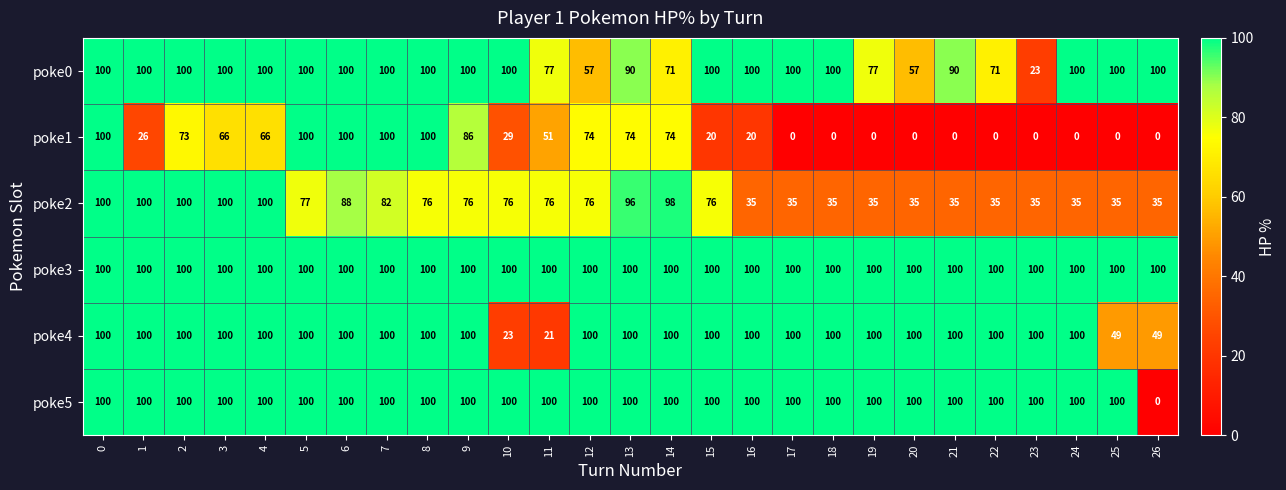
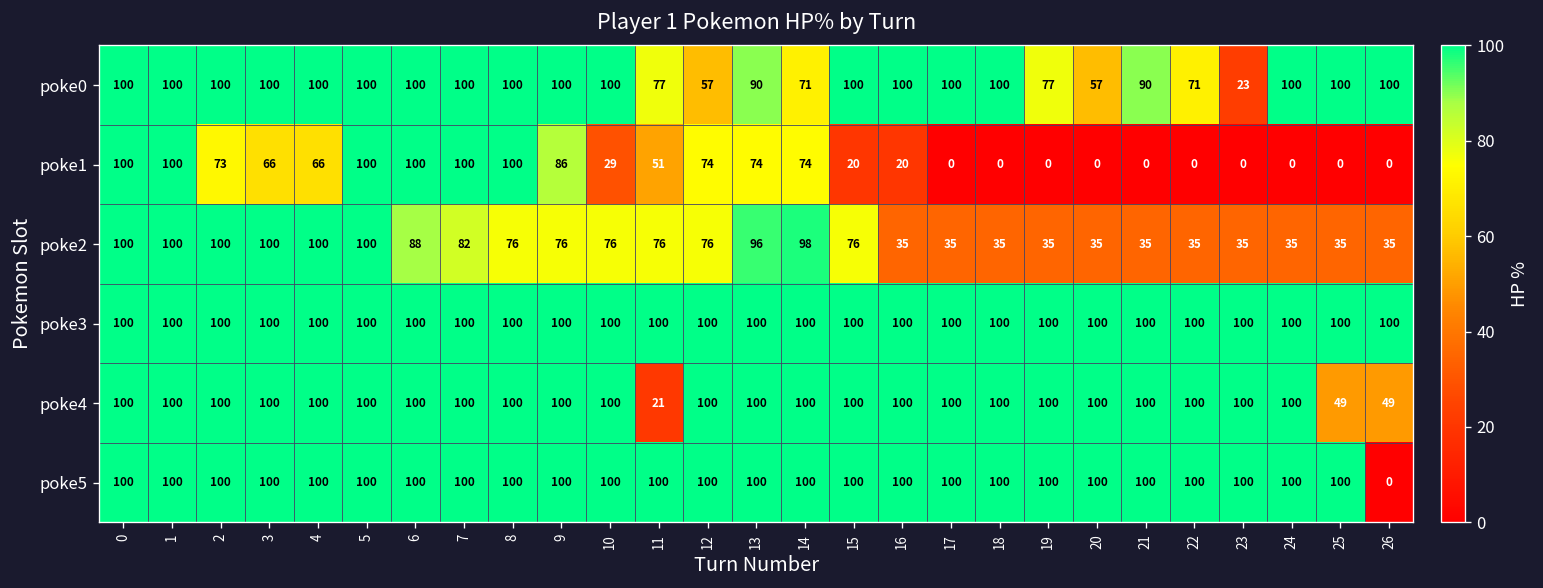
  {
    "poke0": {
      "0": 100,
      "1": 100,
      "2": 100,
      "3": 100,
      "4": 100,
      "5": 100,
      "6": 100,
      "7": 100,
      "8": 100,
      "9": 100,
      "10": 100,
      "11": 77,
      "12": 57,
      "13": 90,
      "14": 71,
      "15": 100,
      "16": 100,
      "17": 100,
      "18": 100,
      "19": 77,
      "20": 57,
      "21": 90,
      "22": 71,
      "23": 23,
      "24": 100,
      "25": 100,
      "26": 100
    },
    "poke1": {
      "0": 100,
-     "1": 26,
+     "1": 100,
      "2": 73,
      "3": 66,
      "4": 66,
      "5": 100,
      "6": 100,
      "7": 100,
      "8": 100,
      "9": 86,
      "10": 29,
      "11": 51,
      "12": 74,
      "13": 74,
      "14": 74,
      "15": 20,
      "16": 20,
      "17": 0,
      "18": 0,
      "19": 0,
      "20": 0,
      "21": 0,
      "22": 0,
      "23": 0,
      "24": 0,
      "25": 0,
      "26": 0
    },
    "poke2": {
      "0": 100,
      "1": 100,
      "2": 100,
      "3": 100,
      "4": 100,
-     "5": 77,
+     "5": 100,
      "6": 88,
      "7": 82,
      "8": 76,
      "9": 76,
      "10": 76,
      "11": 76,
      "12": 76,
      "13": 96,
      "14": 98,
      "15": 76,
      "16": 35,
      "17": 35,
      "18": 35,
      "19": 35,
      "20": 35,
      "21": 35,
      "22": 35,
      "23": 35,
      "24": 35,
      "25": 35,
      "26": 35
    },
    "poke3": {
      "0": 100,
      "1": 100,
      "2": 100,
      "3": 100,
      "4": 100,
      "5": 100,
      "6": 100,
      "7": 100,
      "8": 100,
      "9": 100,
      "10": 100,
      "11": 100,
      "12": 100,
      "13": 100,
      "14": 100,
      "15": 100,
      "16": 100,
      "17": 100,
      "18": 100,
      "19": 100,
      "20": 100,
      "21": 100,
      "22": 100,
      "23": 100,
      "24": 100,
      "25": 100,
      "26": 100
    },
    "poke4": {
      "0": 100,
      "1": 100,
      "2": 100,
      "3": 100,
      "4": 100,
      "5": 100,
      "6": 100,
      "7": 100,
      "8": 100,
      "9": 100,
-     "10": 23,
+     "10": 100,
      "11": 21,
      "12": 100,
      "13": 100,
      "14": 100,
      "15": 100,
      "16": 100,
      "17": 100,
      "18": 100,
      "19": 100,
      "20": 100,
      "21": 100,
      "22": 100,
      "23": 100,
      "24": 100,
      "25": 49,
      "26": 49
    },
    "poke5": {
      "0": 100,
      "1": 100,
      "2": 100,
      "3": 100,
      "4": 100,
      "5": 100,
      "6": 100,
      "7": 100,
      "8": 100,
      "9": 100,
      "10": 100,
      "11": 100,
      "12": 100,
      "13": 100,
      "14": 100,
      "15": 100,
      "16": 100,
      "17": 100,
      "18": 100,
      "19": 100,
      "20": 100,
      "21": 100,
      "22": 100,
      "23": 100,
      "24": 100,
      "25": 100,
      "26": 0
    }
  }
